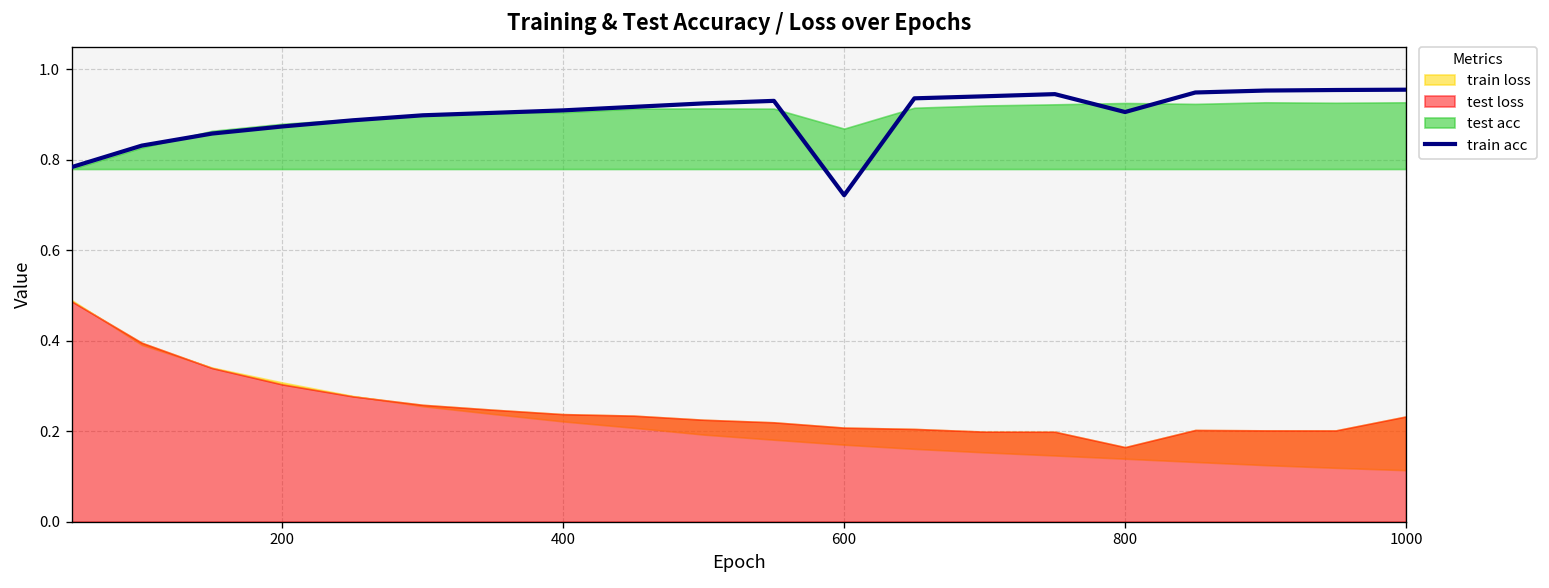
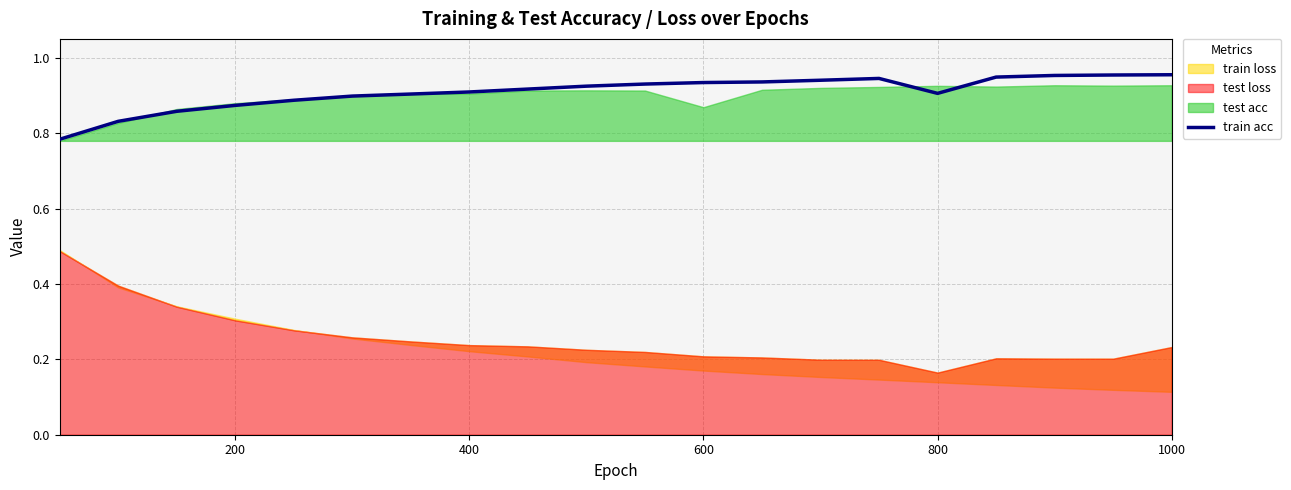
  {
    "train acc": {
-     "600": 0.72,
+     "600": 0.93,
      "800": 0.91,
      "1000": 0.95
    },
    "test acc": {
      "600": 0.87,
      "800": 0.93,
      "1000": 0.93
    }
  }
